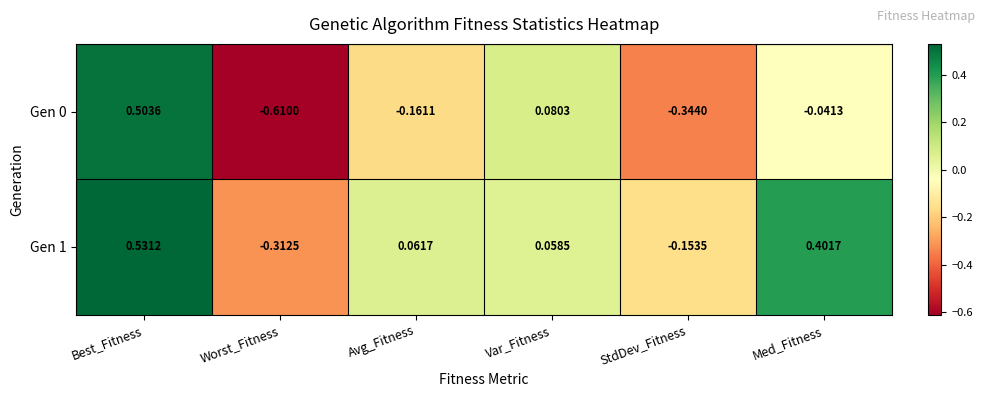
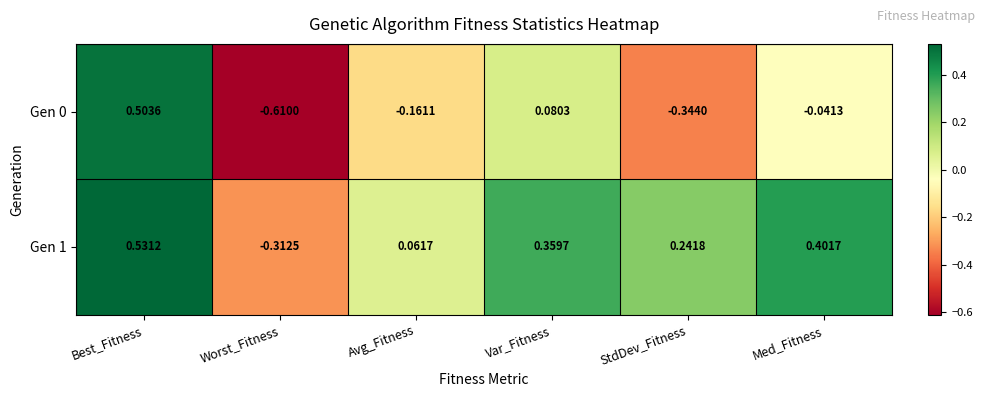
  {
    "Gen 0": {
      "Best_Fitness": 0.5036,
      "Worst_Fitness": -0.6100,
      "Avg_Fitness": -0.1611,
      "Var_Fitness": 0.0803,
      "StdDev_Fitness": -0.3440,
      "Med_Fitness": -0.0413
    },
    "Gen 1": {
      "Best_Fitness": 0.5312,
      "Worst_Fitness": -0.3125,
      "Avg_Fitness": 0.0617,
-     "Var_Fitness": 0.0585,
-     "StdDev_Fitness": -0.1535,
+     "Var_Fitness": 0.3597,
+     "StdDev_Fitness": 0.2418,
      "Med_Fitness": 0.4017
    }
  }
